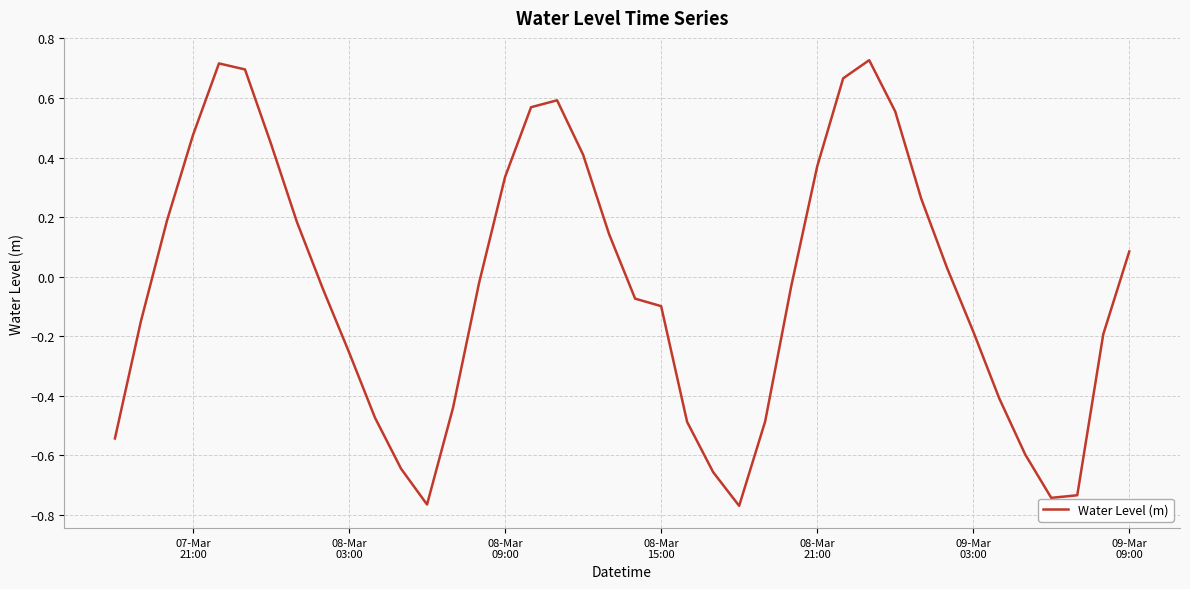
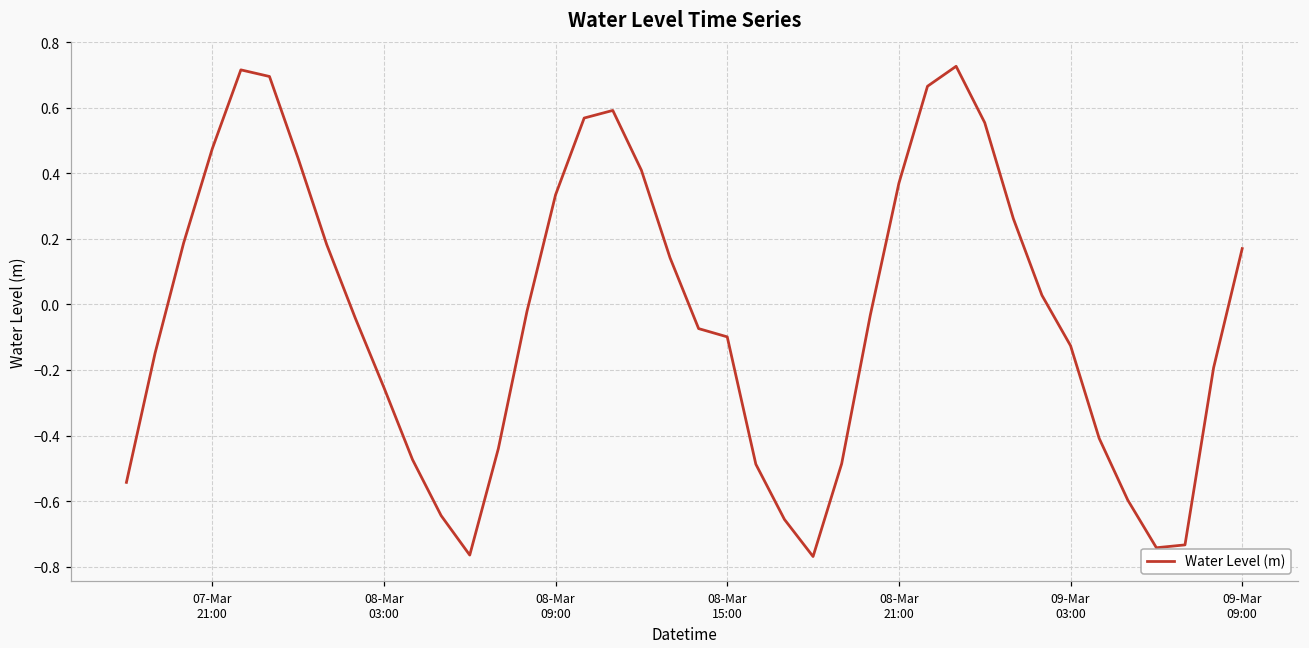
  {
    "07-Mar 21:00": 0.48,
    "08-Mar 03:00": -0.25,
    "08-Mar 09:00": 0.33,
    "08-Mar 15:00": -0.10,
    "08-Mar 21:00": 0.37,
-   "09-Mar 03:00": -0.18,
-   "09-Mar 09:00": 0.08
+   "09-Mar 03:00": -0.13,
+   "09-Mar 09:00": 0.17
  }
